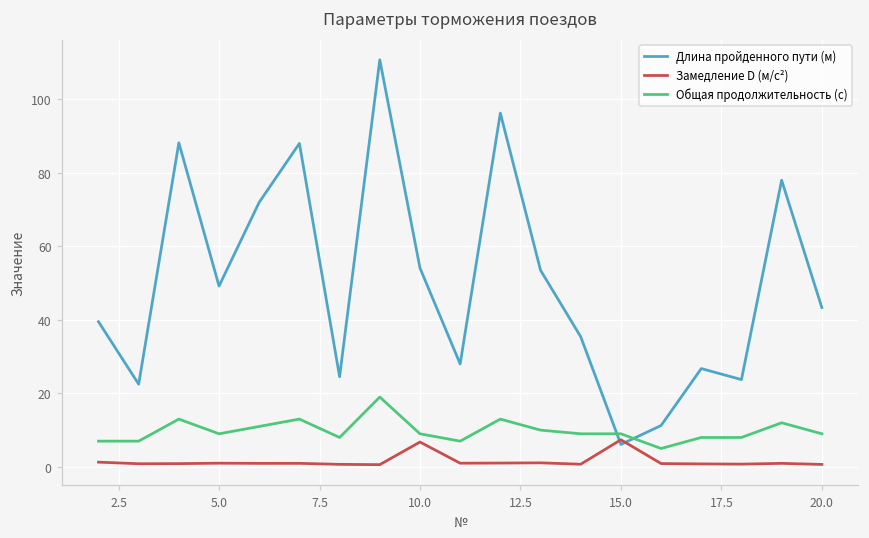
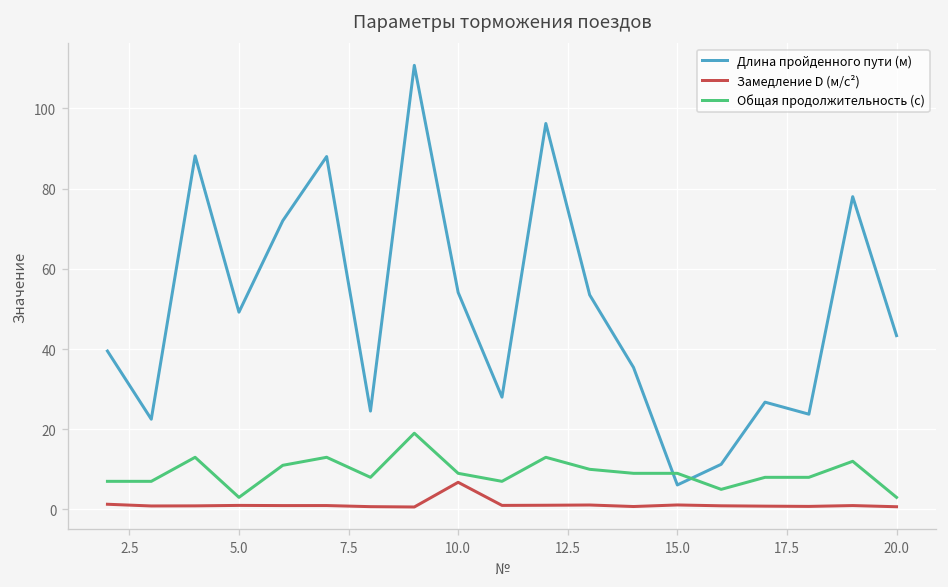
  {
    "Длина пройденного пути (м)": {
      "5.0": 49,
      "10.0": 54,
      "15.0": 6,
      "20.0": 43
    },
    "Замедление D (м/с²)": {
      "5.0": 1,
      "10.0": 7,
-     "15.0": 7,
+     "15.0": 1,
      "20.0": 1
    },
    "Общая продолжительность (с)": {
-     "5.0": 9,
+     "5.0": 3,
      "10.0": 9,
      "15.0": 9,
-     "20.0": 9
+     "20.0": 3
    }
  }
